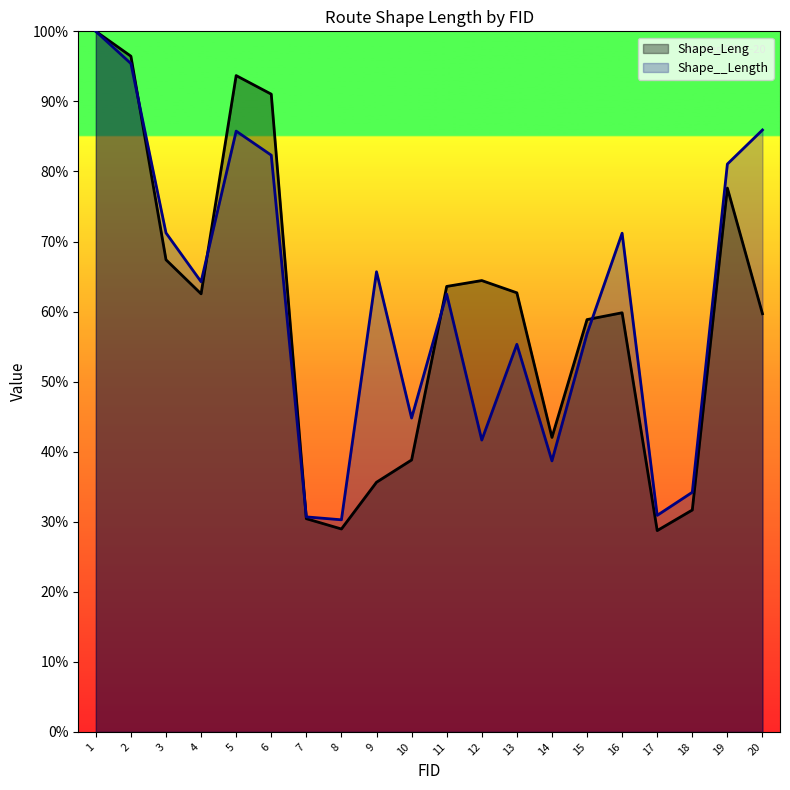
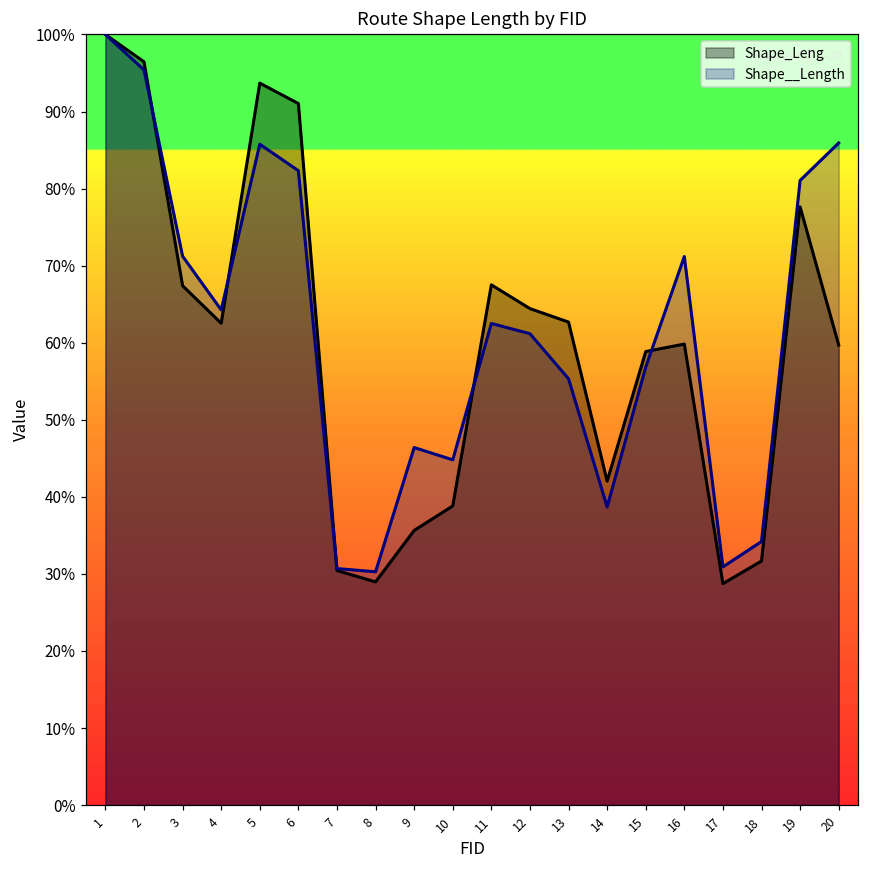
  {
    "Shape_Leng": {
      "2": "96%",
      "3": "67%",
      "4": "63%",
      "5": "94%",
      "6": "91%",
      "8": "29%",
      "9": "36%",
      "10": "39%",
-     "11": "64%",
+     "11": "68%",
      "12": "64%",
      "13": "63%",
      "14": "42%",
      "15": "59%",
      "16": "60%",
      "17": "29%",
      "18": "32%",
      "19": "78%",
      "20": "60%"
    },
    "Shape__Length": {
      "2": "95%",
      "3": "71%",
      "4": "64%",
      "5": "86%",
      "6": "82%",
      "8": "30%",
-     "9": "66%",
+     "9": "46%",
      "10": "45%",
      "11": "62%",
-     "12": "42%",
+     "12": "61%",
      "13": "55%",
      "14": "39%",
      "15": "57%",
      "16": "71%",
      "17": "31%",
      "18": "34%",
      "19": "81%",
      "20": "86%"
    }
  }
